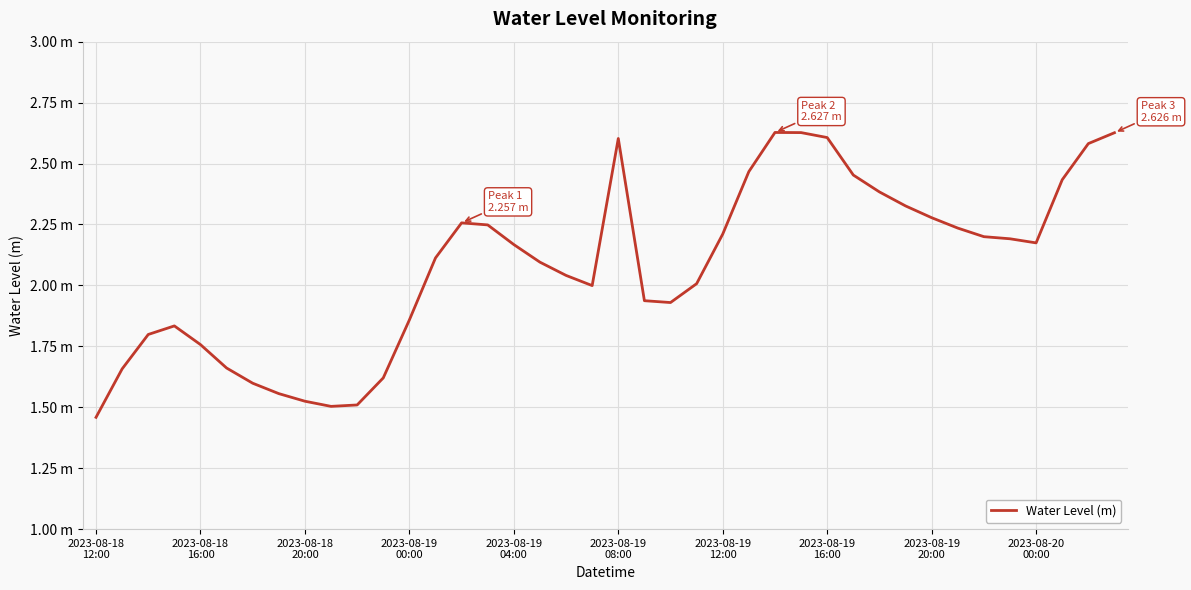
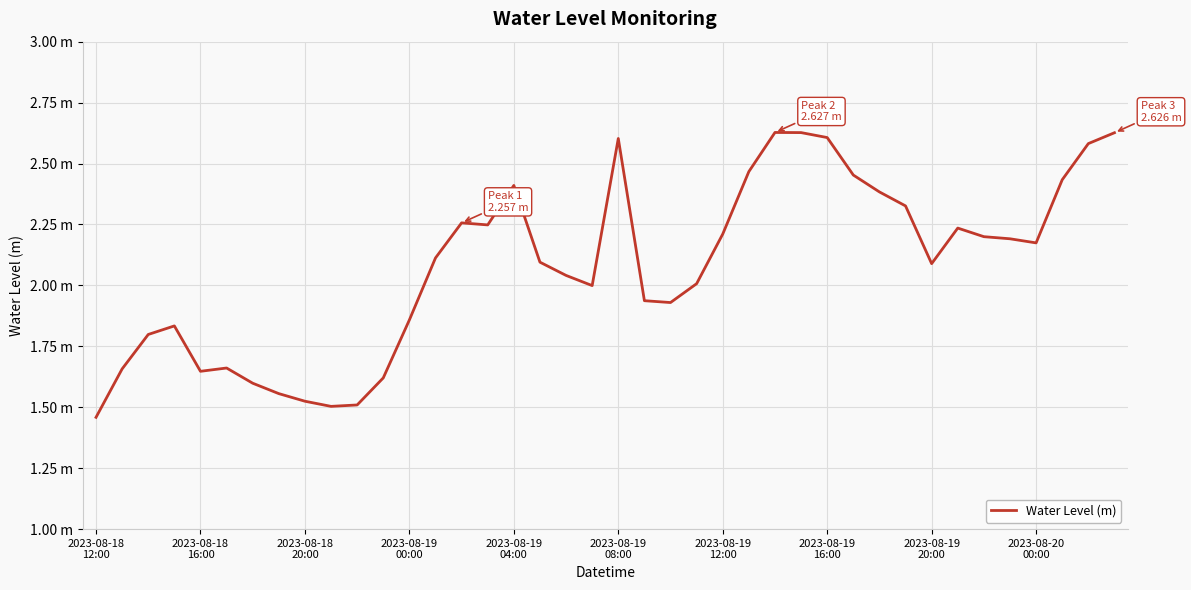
  {
    "2023-08-18 12:00": "1.46 m",
-   "2023-08-18 16:00": "1.76 m",
+   "2023-08-18 16:00": "1.65 m",
    "2023-08-18 20:00": "1.52 m",
    "2023-08-19 00:00": "1.86 m",
-   "2023-08-19 04:00": "2.17 m",
+   "2023-08-19 04:00": "2.41 m",
    "2023-08-19 08:00": "2.60 m",
    "2023-08-19 12:00": "2.21 m",
    "2023-08-19 16:00": "2.61 m",
-   "2023-08-19 20:00": "2.28 m",
+   "2023-08-19 20:00": "2.09 m",
    "2023-08-20 00:00": "2.17 m"
  }
